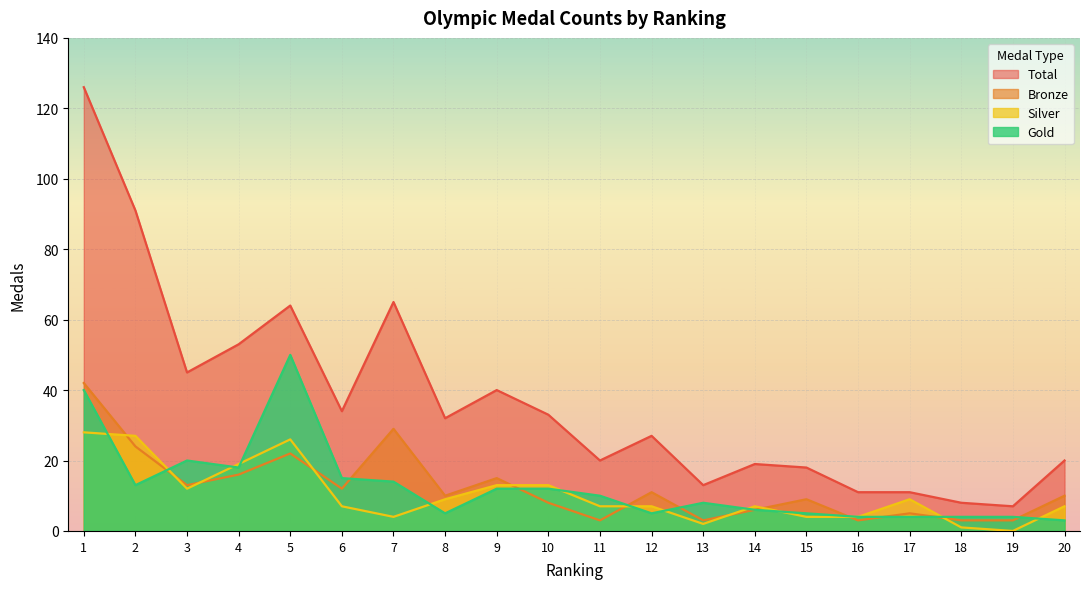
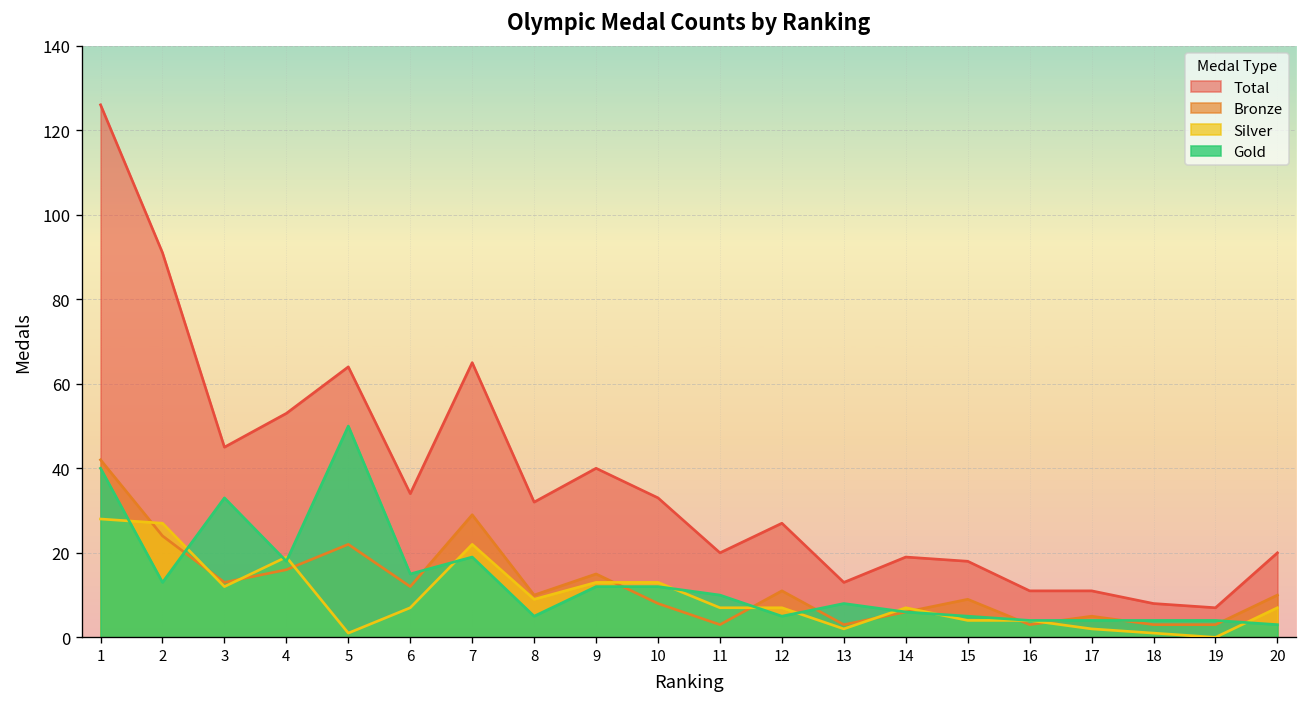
  {
    "Silver": {
      "1": 28,
      "2": 27,
      "3": 12,
      "4": 19,
-     "5": 26,
+     "5": 1,
      "6": 7,
-     "7": 4,
+     "7": 22,
      "8": 9,
      "9": 13,
      "10": 13,
      "11": 7,
      "12": 7,
      "13": 2,
      "14": 7,
      "15": 4,
-     "17": 9,
+     "17": 2,
      "18": 1,
      "19": 0,
      "20": 7
    },
    "Gold": {
      "1": 40,
      "2": 13,
-     "3": 20,
+     "3": 33,
      "4": 18,
      "5": 50,
      "6": 15,
-     "7": 14,
+     "7": 19,
      "8": 5,
      "9": 12,
      "10": 12,
      "11": 10,
      "12": 5,
      "13": 8,
      "15": 5,
      "17": 4,
      "18": 4,
      "19": 4,
      "20": 3
    }
  }
